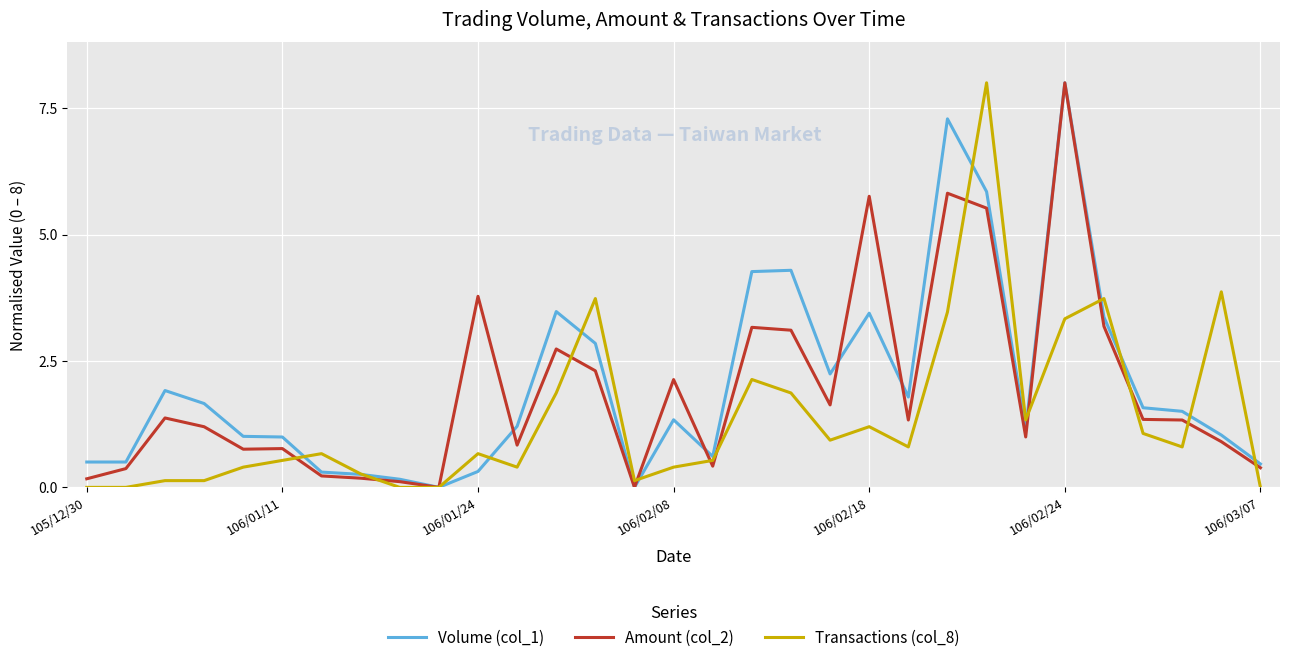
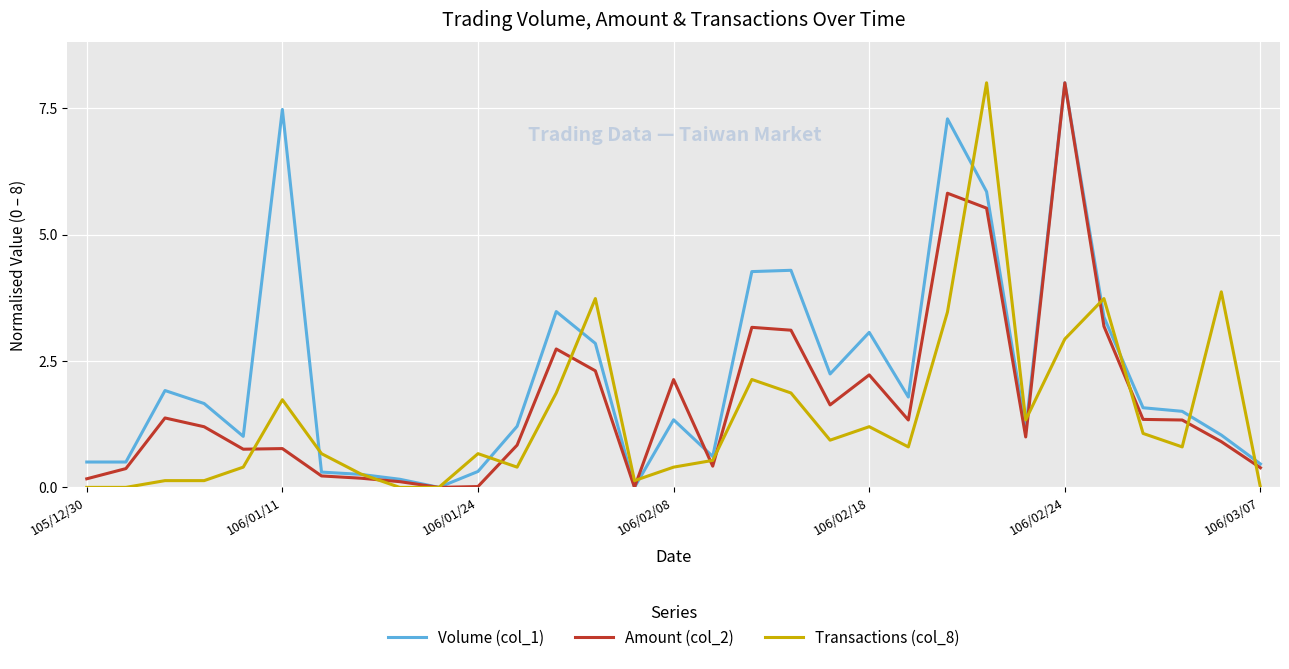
  {
    "Volume (col_1)": {
      "105/12/30": 0.5,
-     "106/01/11": 1.0,
+     "106/01/11": 7.5,
      "106/01/24": 0.3,
      "106/02/08": 1.3,
-     "106/02/18": 3.4,
+     "106/02/18": 3.1,
      "106/03/07": 0.5
    },
    "Amount (col_2)": {
      "105/12/30": 0.2,
      "106/01/11": 0.8,
-     "106/01/24": 3.8,
+     "106/01/24": 0.0,
      "106/02/08": 2.1,
-     "106/02/18": 5.8,
+     "106/02/18": 2.2,
      "106/03/07": 0.4
    },
    "Transactions (col_8)": {
      "105/12/30": 0.0,
-     "106/01/11": 0.5,
+     "106/01/11": 1.7,
      "106/01/24": 0.7,
      "106/02/08": 0.4,
      "106/02/18": 1.2,
-     "106/02/24": 3.3,
+     "106/02/24": 2.9,
      "106/03/07": 0.0
    }
  }
